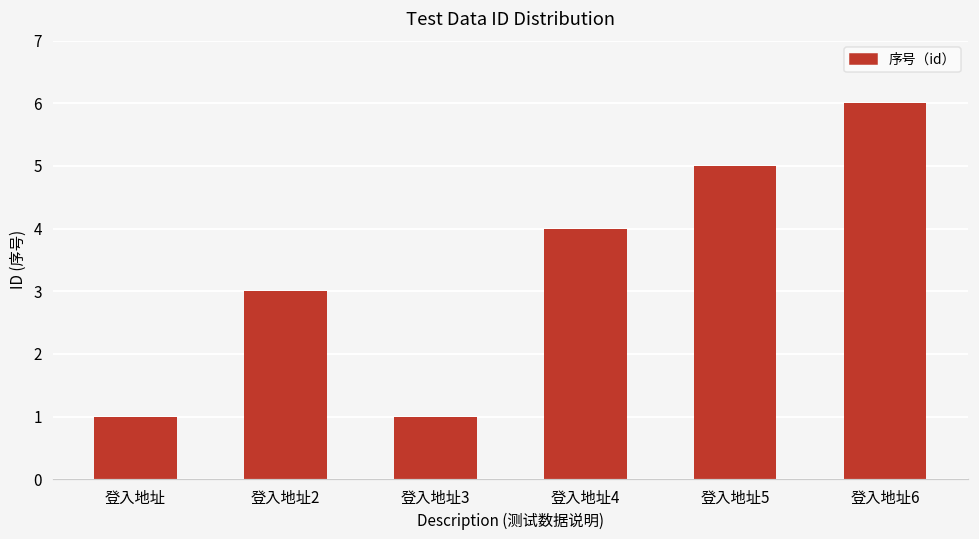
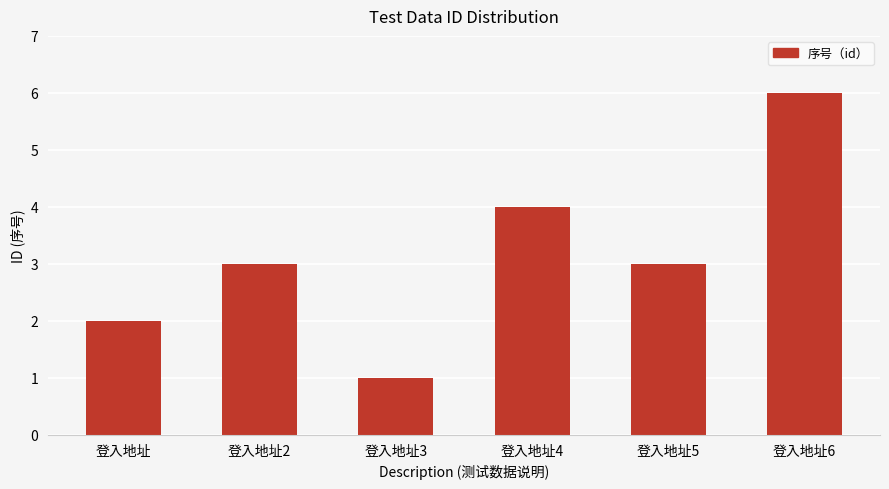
  {
-   "登入地址": 1,
+   "登入地址": 2,
    "登入地址2": 3,
    "登入地址3": 1,
    "登入地址4": 4,
-   "登入地址5": 5,
+   "登入地址5": 3,
    "登入地址6": 6
  }
